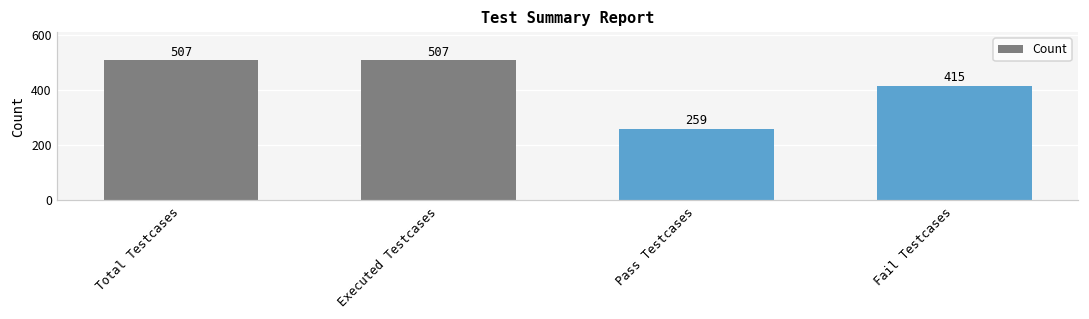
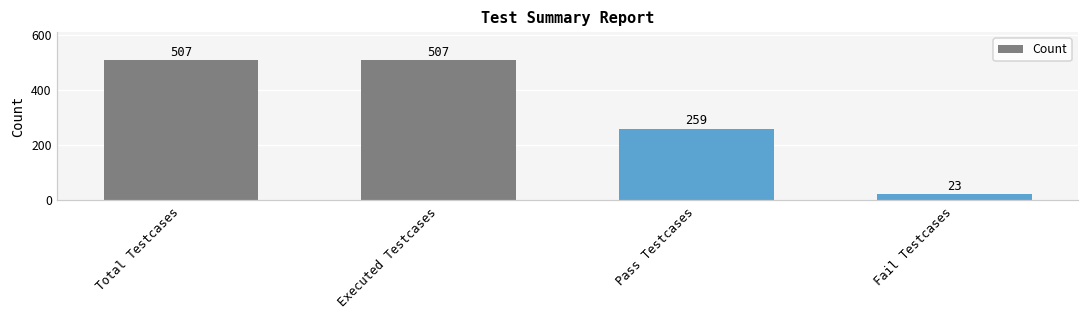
  {
    "Total Testcases": 507,
    "Executed Testcases": 507,
    "Pass Testcases": 259,
-   "Fail Testcases": 415
+   "Fail Testcases": 23
  }
